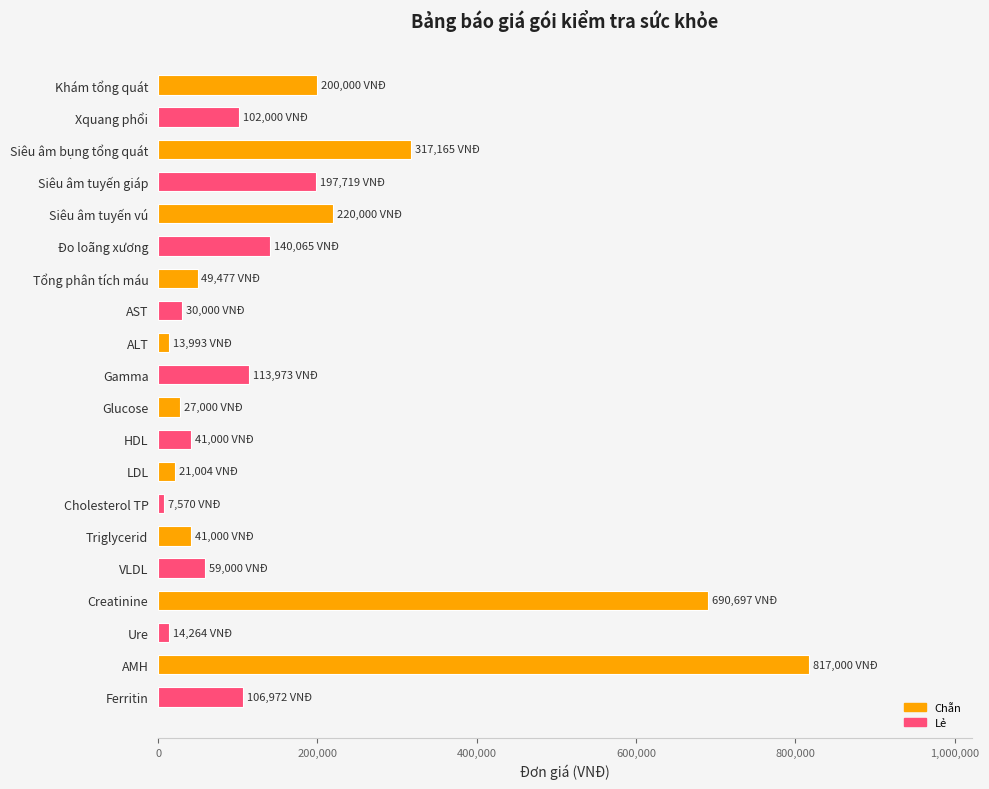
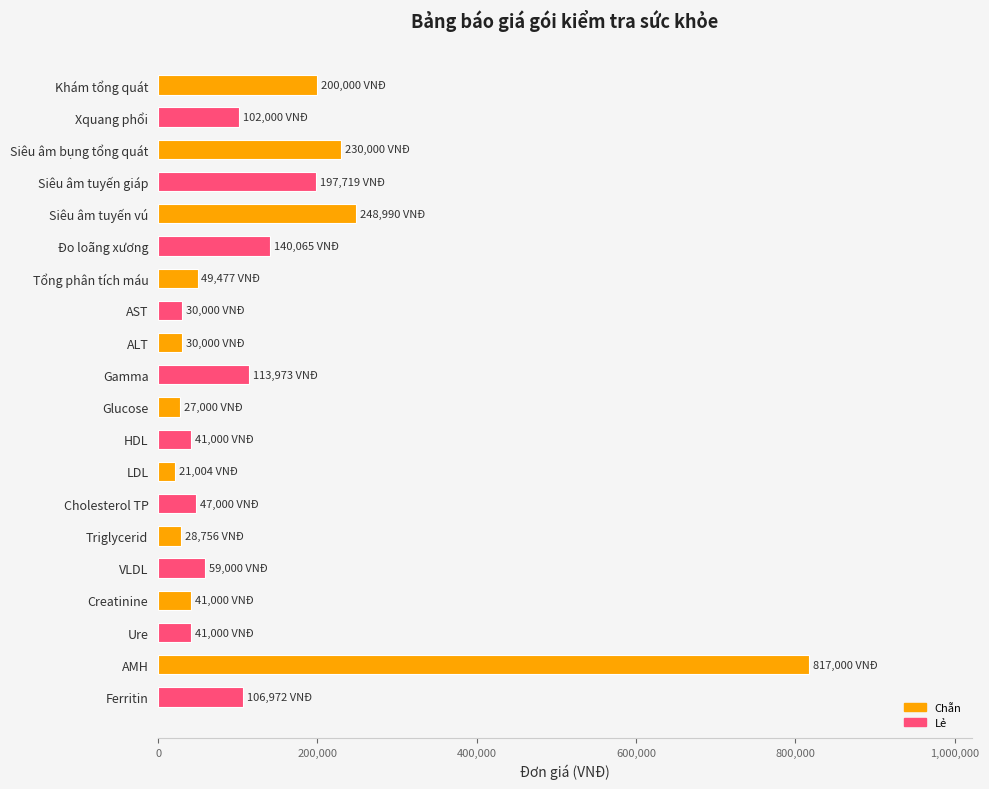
  {
    "Khám tổng quát": "200,000",
    "Xquang phổi": "102,000",
-   "Siêu âm bụng tổng quát": "317,165",
+   "Siêu âm bụng tổng quát": "230,000",
    "Siêu âm tuyến giáp": "197,719",
-   "Siêu âm tuyến vú": "220,000",
+   "Siêu âm tuyến vú": "248,990",
    "Đo loãng xương": "140,065",
    "Tổng phân tích máu": "49,477",
    "AST": "30,000",
-   "ALT": "13,993",
+   "ALT": "30,000",
    "Gamma": "113,973",
    "Glucose": "27,000",
    "HDL": "41,000",
    "LDL": "21,004",
-   "Cholesterol TP": "7,570",
-   "Triglycerid": "41,000",
+   "Cholesterol TP": "47,000",
+   "Triglycerid": "28,756",
    "VLDL": "59,000",
-   "Creatinine": "690,697",
-   "Ure": "14,264",
+   "Creatinine": "41,000",
+   "Ure": "41,000",
    "AMH": "817,000",
    "Ferritin": "106,972"
  }
